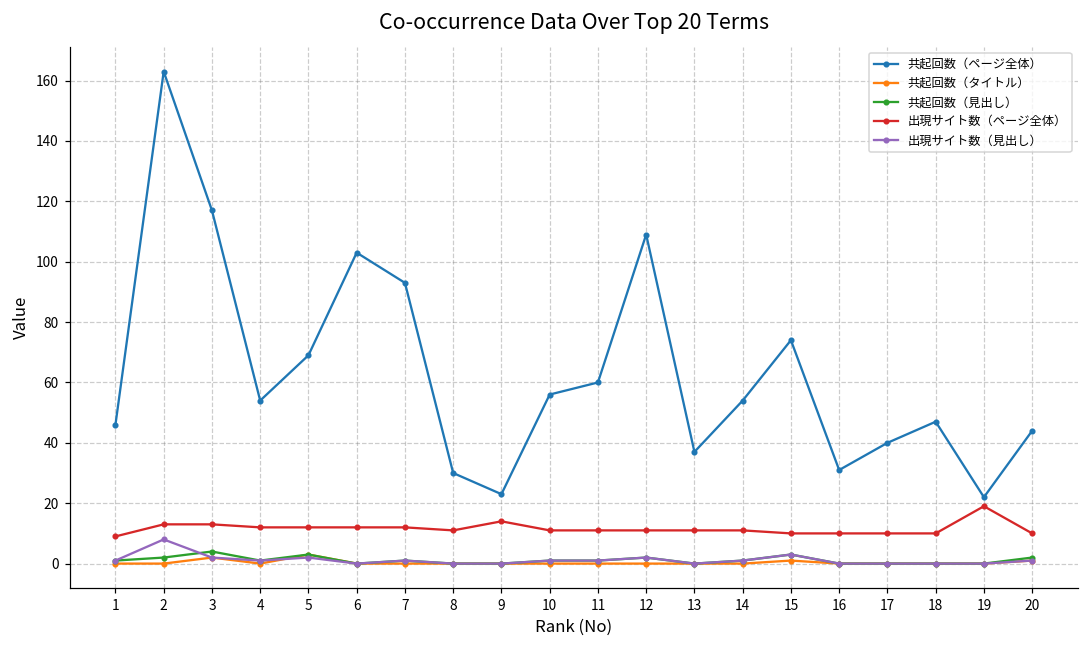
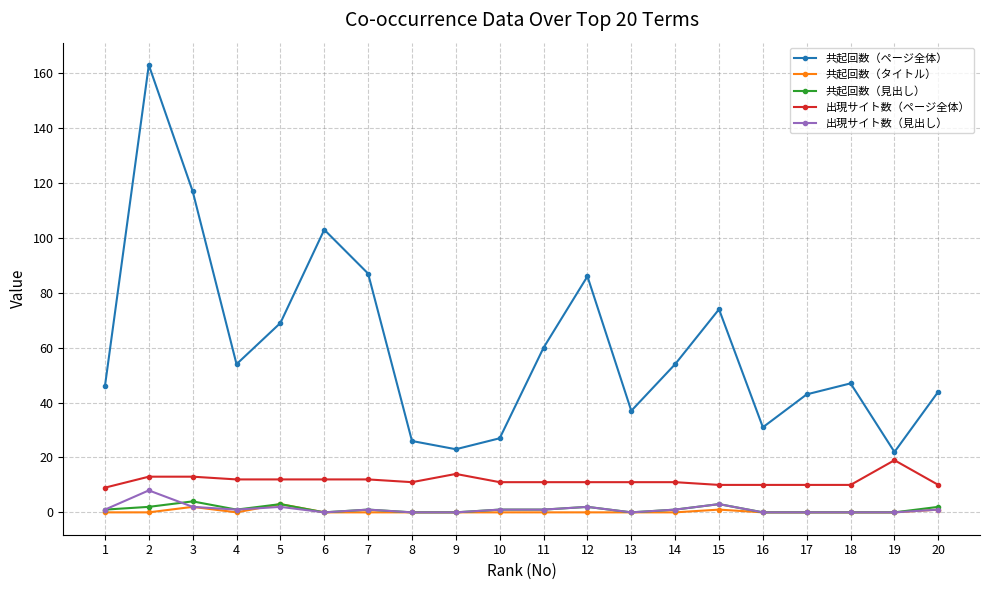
  {
    "共起回数（ページ全体）": {
      "1": 46,
      "2": 163,
      "3": 117,
      "4": 54,
      "5": 69,
      "6": 103,
-     "7": 93,
-     "8": 30,
+     "7": 87,
+     "8": 26,
      "9": 23,
-     "10": 56,
+     "10": 27,
      "11": 60,
-     "12": 109,
+     "12": 86,
      "13": 37,
      "14": 54,
      "15": 74,
      "16": 31,
-     "17": 40,
+     "17": 43,
      "18": 47,
      "19": 22,
      "20": 44
    },
    "共起回数（タイトル）": {
      "1": 0,
      "2": 0,
      "4": 0,
      "7": 0,
      "10": 0,
      "11": 0,
      "12": 0,
      "14": 0,
      "15": 1
    },
    "共起回数（見出し）": {
      "2": 2,
      "3": 4,
      "20": 2
    },
    "出現サイト数（ページ全体）": {
      "1": 9,
      "2": 13,
      "3": 13,
      "4": 12,
      "5": 12,
      "6": 12,
      "7": 12,
      "8": 11,
      "9": 14,
      "10": 11,
      "11": 11,
      "12": 11,
      "13": 11,
      "14": 11,
      "15": 10,
      "16": 10,
      "17": 10,
      "18": 10,
      "19": 19,
      "20": 10
    },
    "出現サイト数（見出し）": {
      "2": 8,
      "5": 2
    }
  }
